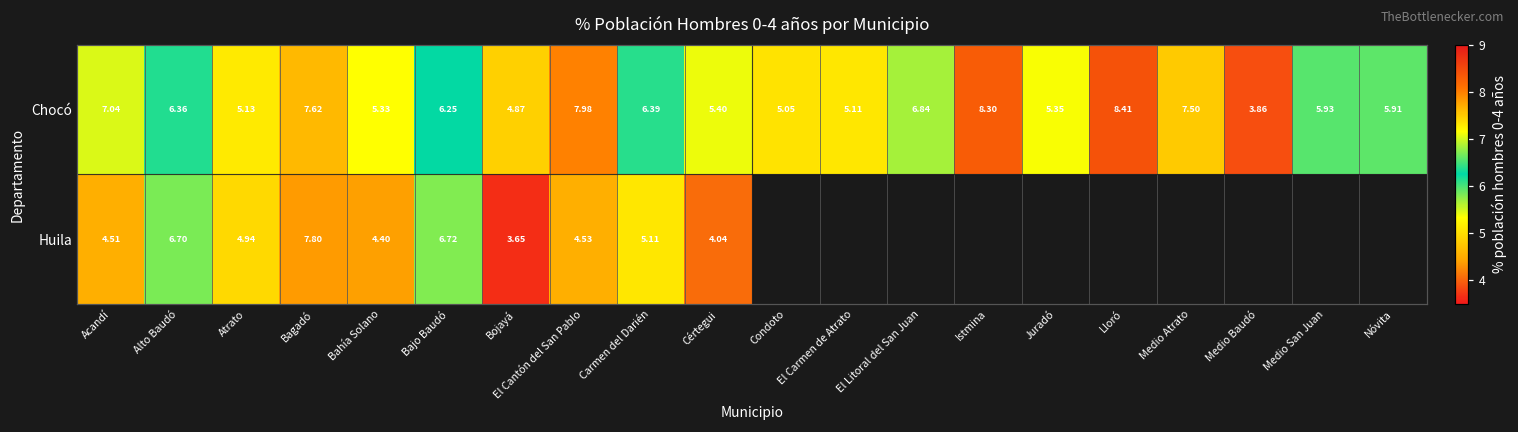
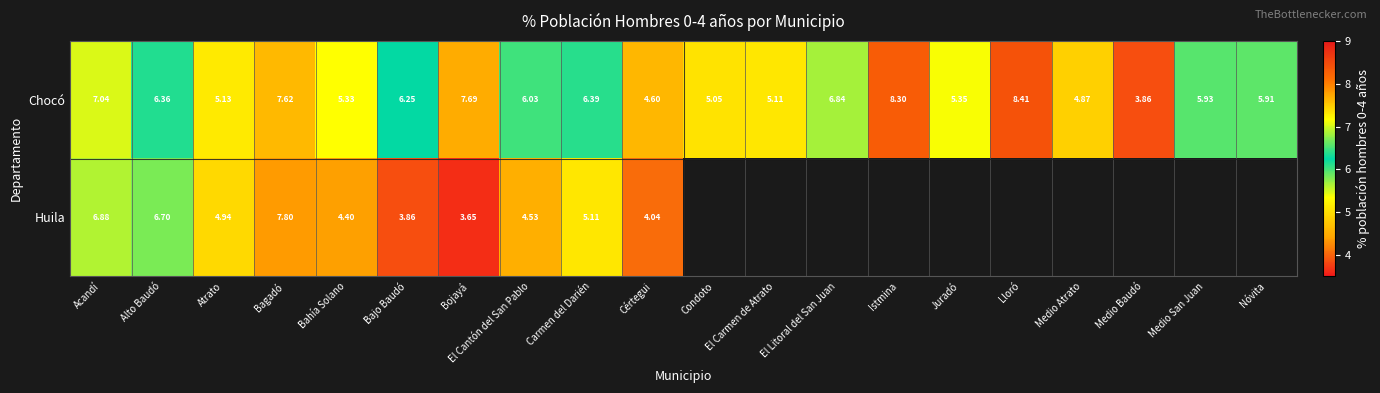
  {
    "Chocó": {
      "Acandí": 7.04,
      "Alto Baudó": 6.36,
      "Atrato": 5.13,
      "Bagadó": 7.62,
      "Bahía Solano": 5.33,
      "Bajo Baudó": 6.25,
-     "Bojayá": 4.87,
-     "El Cantón del San Pablo": 7.98,
+     "Bojayá": 7.69,
+     "El Cantón del San Pablo": 6.03,
      "Carmen del Darién": 6.39,
-     "Cértegui": 5.40,
+     "Cértegui": 4.60,
      "Condoto": 5.05,
      "El Carmen de Atrato": 5.11,
      "El Litoral del San Juan": 6.84,
      "Istmina": 8.30,
      "Juradó": 5.35,
      "Lloró": 8.41,
-     "Medio Atrato": 7.50,
+     "Medio Atrato": 4.87,
      "Medio Baudó": 3.86,
      "Medio San Juan": 5.93,
      "Nóvita": 5.91
    },
    "Huila": {
-     "Acandí": 4.51,
+     "Acandí": 6.88,
      "Alto Baudó": 6.70,
      "Atrato": 4.94,
      "Bagadó": 7.80,
      "Bahía Solano": 4.40,
-     "Bajo Baudó": 6.72,
+     "Bajo Baudó": 3.86,
      "Bojayá": 3.65,
      "El Cantón del San Pablo": 4.53,
      "Carmen del Darién": 5.11,
      "Cértegui": 4.04
    }
  }
